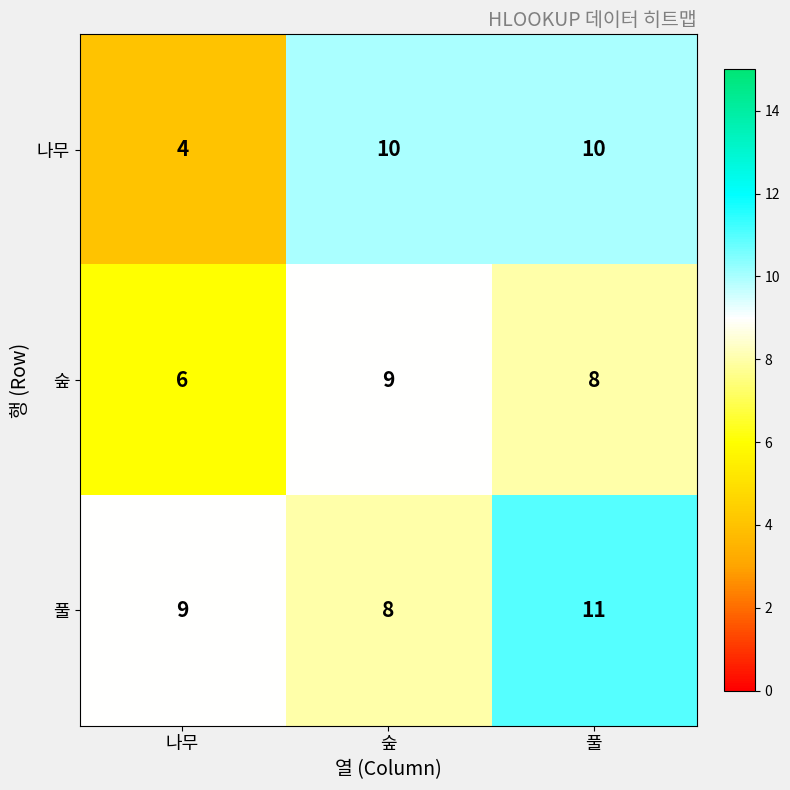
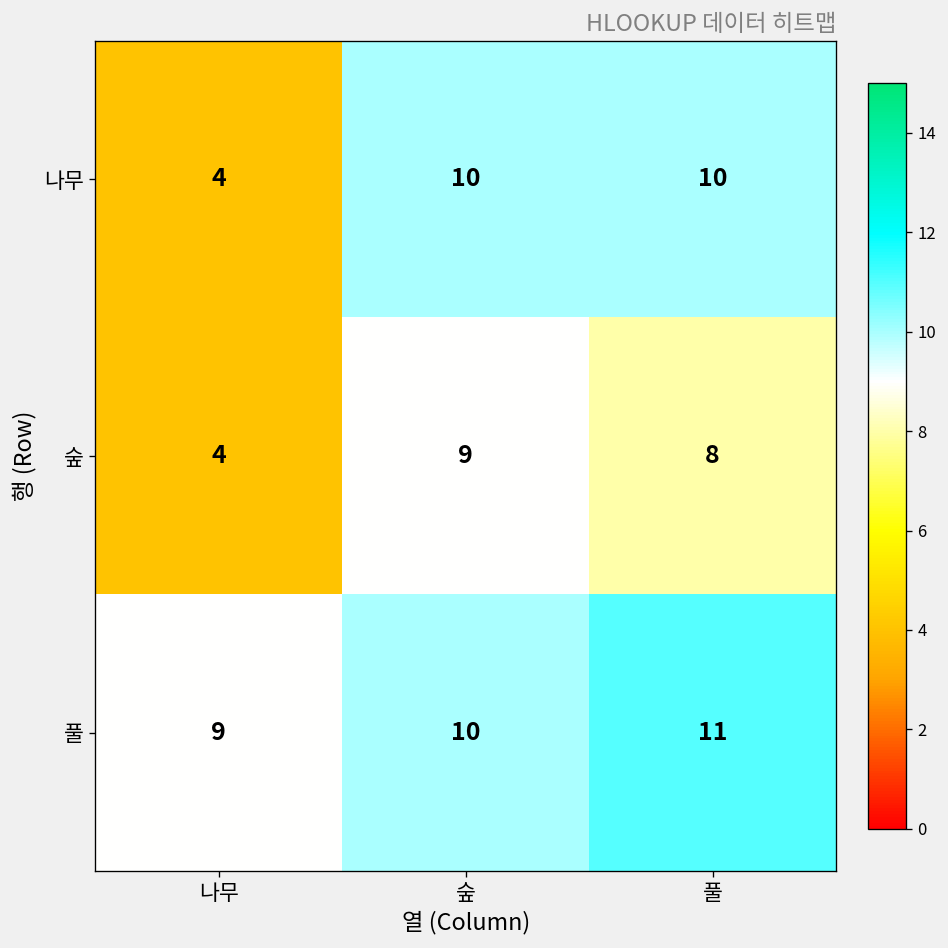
  {
    "나무": {
      "나무": 4,
      "숲": 10,
      "풀": 10
    },
    "숲": {
-     "나무": 6,
+     "나무": 4,
      "숲": 9,
      "풀": 8
    },
    "풀": {
      "나무": 9,
-     "숲": 8,
+     "숲": 10,
      "풀": 11
    }
  }
